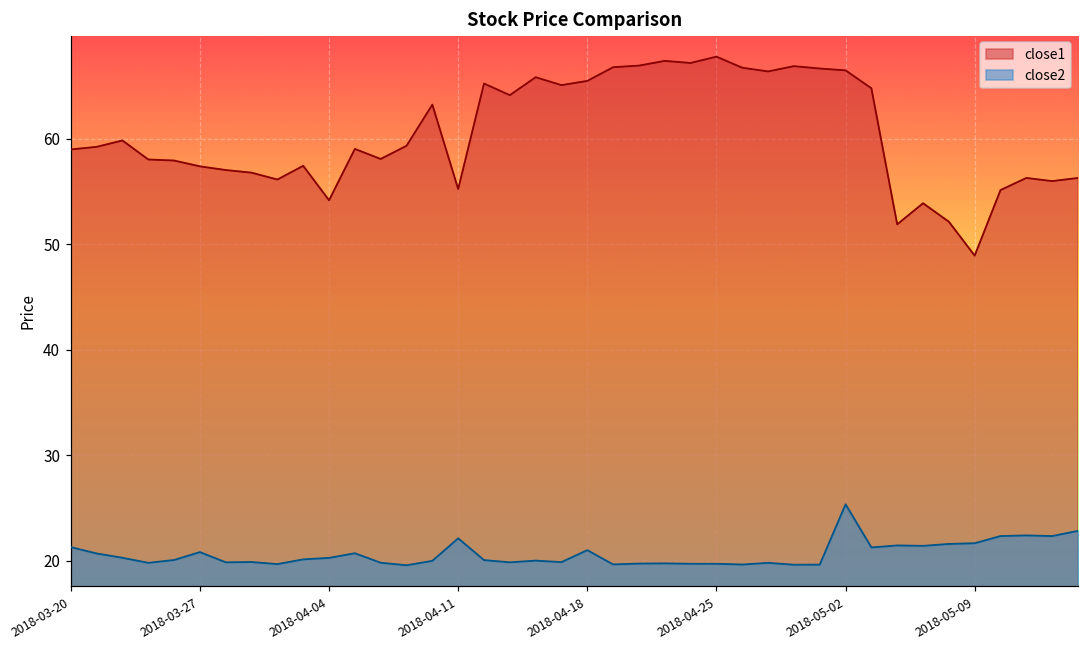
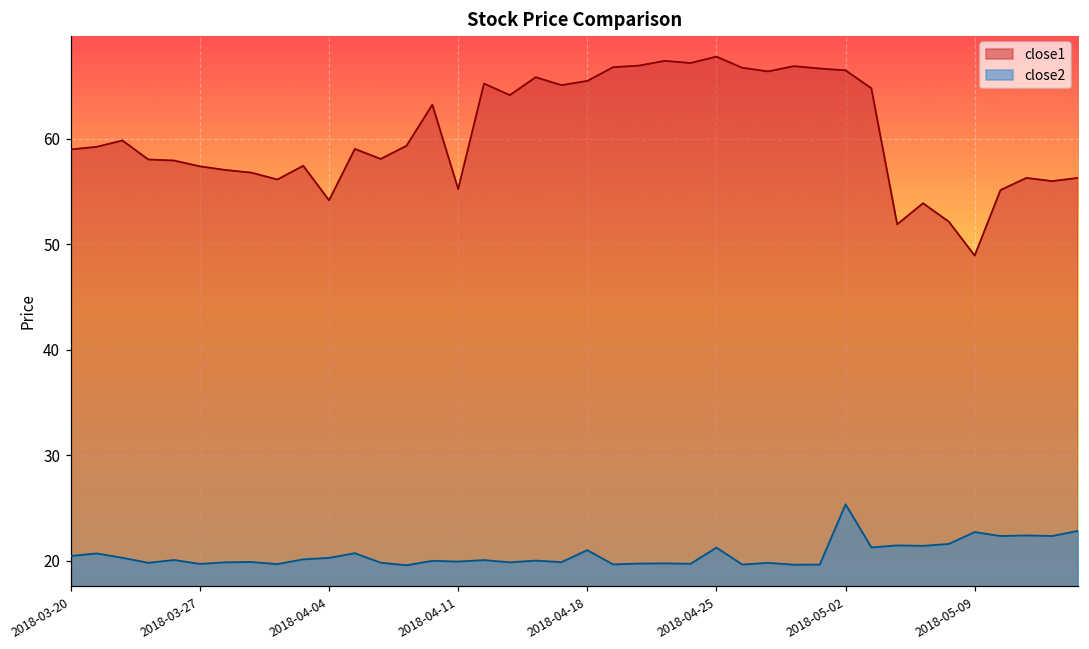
  {
    "close1": {
      "2018-03-20": 59,
      "2018-03-27": 57,
      "2018-04-04": 54,
      "2018-04-11": 55,
      "2018-04-18": 65,
      "2018-04-25": 68,
      "2018-05-02": 66,
      "2018-05-09": 49
    },
    "close2": {
-     "2018-03-20": 21,
-     "2018-03-27": 21,
+     "2018-03-20": 20,
+     "2018-03-27": 20,
      "2018-04-04": 20,
-     "2018-04-11": 22,
+     "2018-04-11": 20,
      "2018-04-18": 21,
-     "2018-04-25": 20,
+     "2018-04-25": 21,
      "2018-05-02": 25,
-     "2018-05-09": 22
+     "2018-05-09": 23
    }
  }
